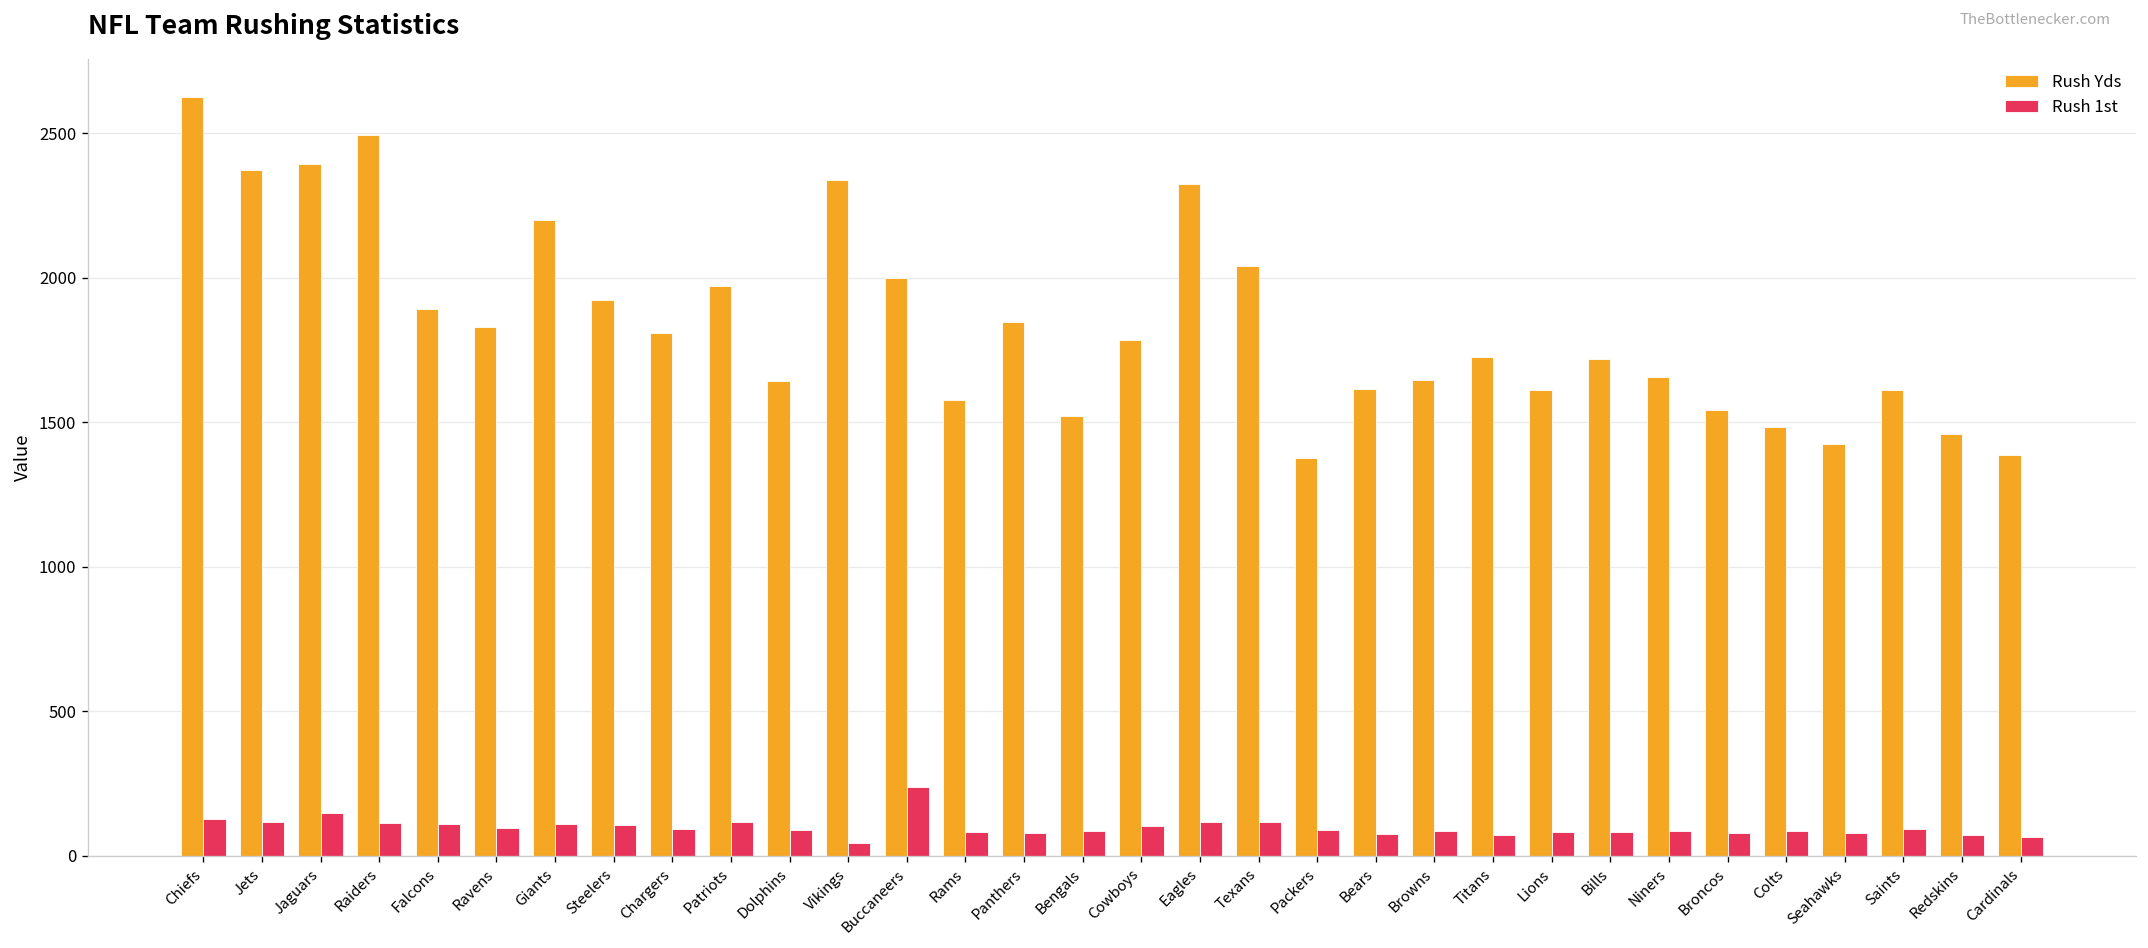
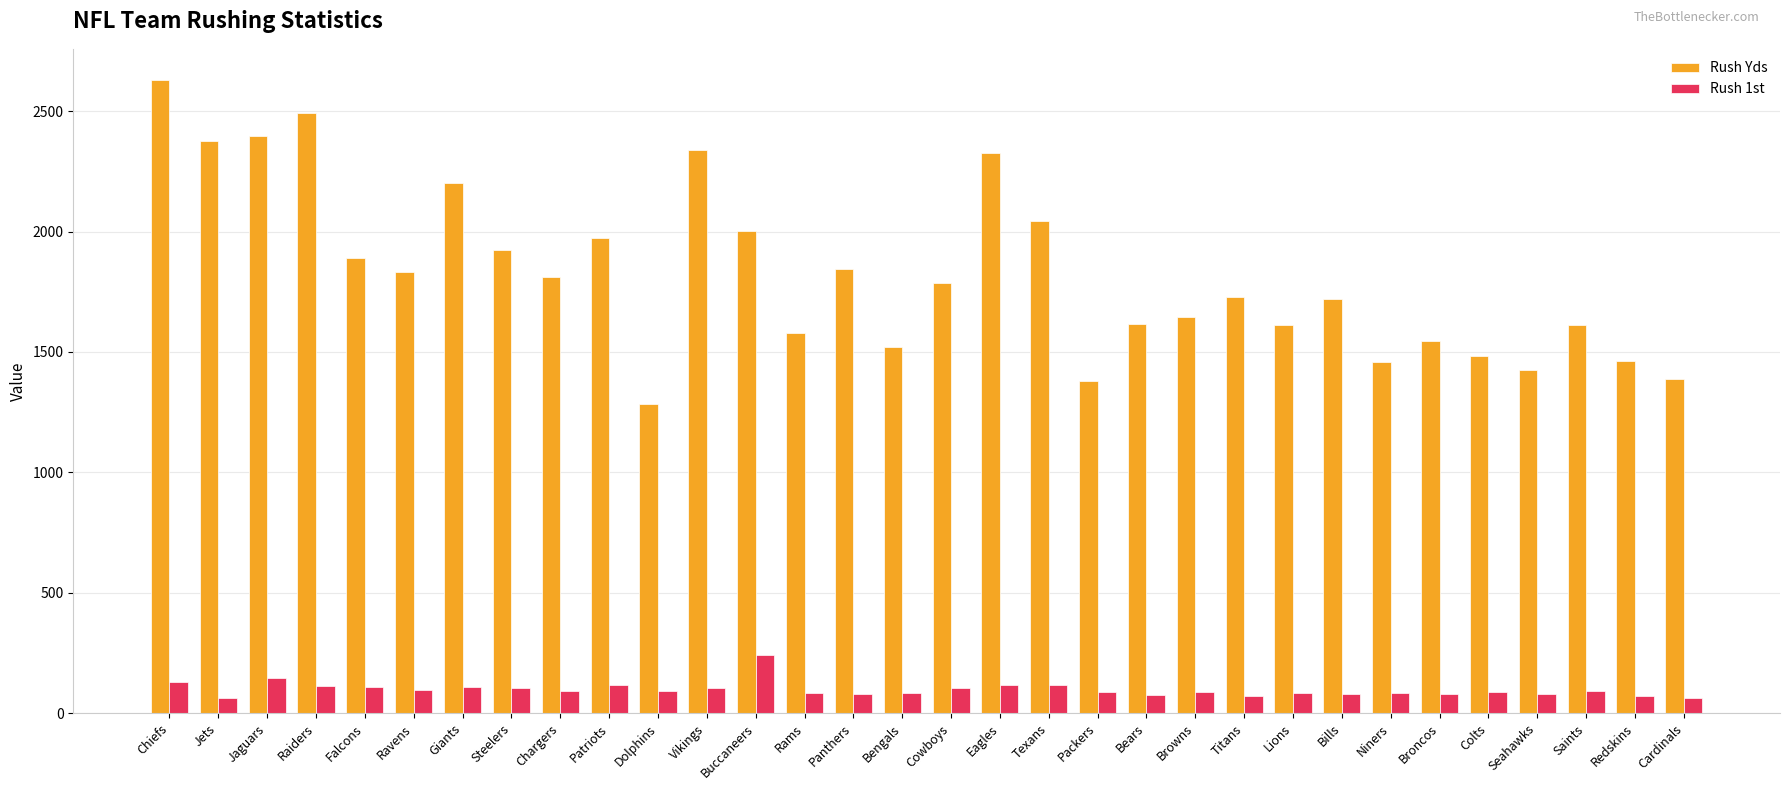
  {
    "Rush Yds": {
      "Chiefs": 2630,
      "Jets": 2370,
      "Jaguars": 2400,
      "Raiders": 2490,
      "Falcons": 1890,
      "Ravens": 1830,
      "Giants": 2200,
      "Steelers": 1920,
      "Chargers": 1810,
      "Patriots": 1970,
-     "Dolphins": 1640,
+     "Dolphins": 1280,
      "Vikings": 2340,
      "Buccaneers": 2000,
      "Rams": 1580,
      "Panthers": 1850,
      "Bengals": 1520,
      "Cowboys": 1790,
      "Eagles": 2320,
      "Texans": 2040,
      "Packers": 1380,
      "Bears": 1620,
      "Browns": 1650,
      "Titans": 1730,
      "Lions": 1610,
      "Bills": 1720,
-     "Niners": 1660,
+     "Niners": 1460,
      "Broncos": 1540,
      "Colts": 1480,
      "Seahawks": 1420,
      "Saints": 1610,
      "Redskins": 1460,
      "Cardinals": 1390
    },
    "Rush 1st": {
      "Chiefs": 130,
-     "Jets": 120,
+     "Jets": 60,
      "Jaguars": 150,
      "Raiders": 110,
      "Falcons": 110,
      "Ravens": 100,
      "Giants": 110,
      "Steelers": 110,
      "Chargers": 90,
      "Patriots": 120,
      "Dolphins": 90,
-     "Vikings": 40,
+     "Vikings": 100,
      "Buccaneers": 240,
      "Rams": 80,
      "Panthers": 80,
      "Bengals": 90,
      "Cowboys": 100,
      "Eagles": 120,
      "Texans": 120,
      "Packers": 90,
      "Bears": 80,
      "Browns": 90,
      "Titans": 70,
      "Lions": 80,
      "Bills": 80,
      "Niners": 90,
      "Broncos": 80,
      "Colts": 90,
      "Seahawks": 80,
      "Saints": 90,
      "Redskins": 70,
      "Cardinals": 70
    }
  }
